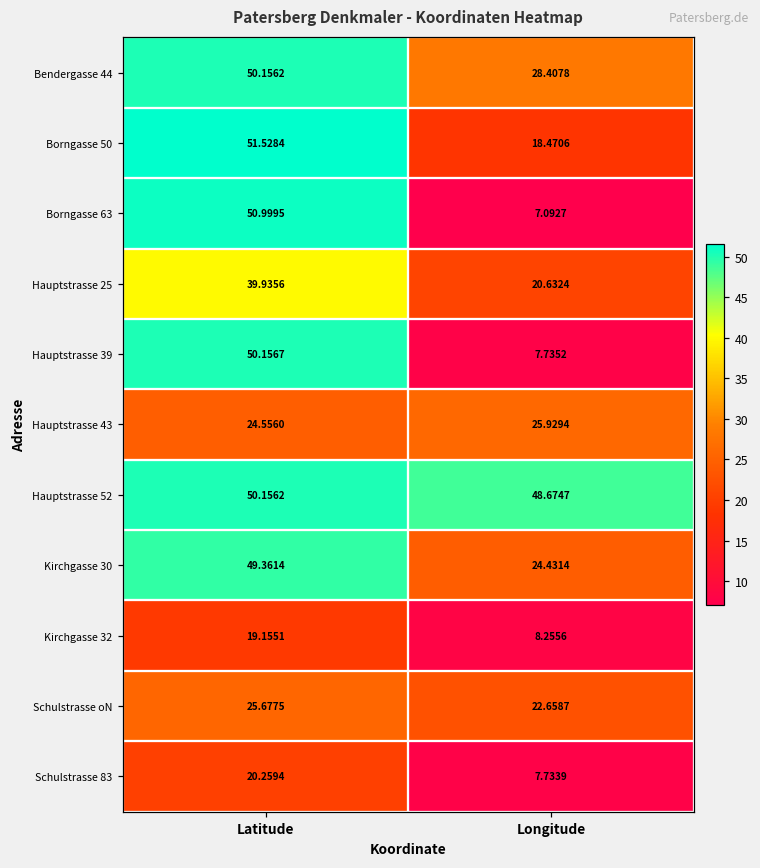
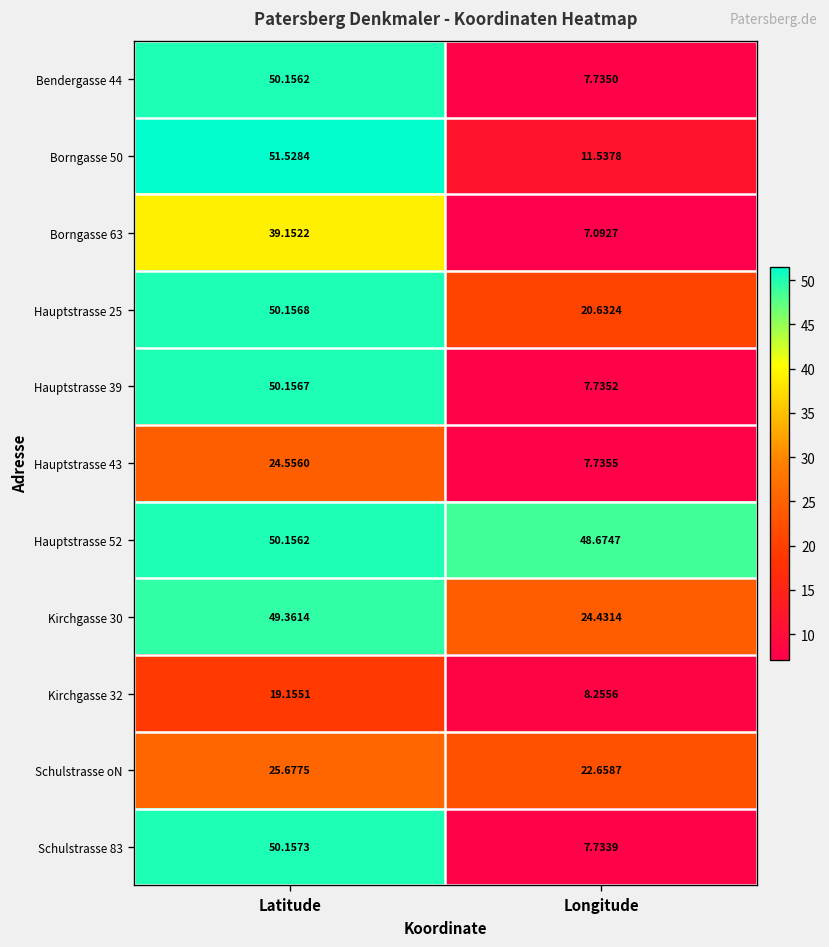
  {
    "Bendergasse 44": {
      "Latitude": 50.1562,
-     "Longitude": 28.4078
+     "Longitude": 7.7350
    },
    "Borngasse 50": {
      "Latitude": 51.5284,
-     "Longitude": 18.4706
+     "Longitude": 11.5378
    },
    "Borngasse 63": {
-     "Latitude": 50.9995,
+     "Latitude": 39.1522,
      "Longitude": 7.0927
    },
    "Hauptstrasse 25": {
-     "Latitude": 39.9356,
+     "Latitude": 50.1568,
      "Longitude": 20.6324
    },
    "Hauptstrasse 39": {
      "Latitude": 50.1567,
      "Longitude": 7.7352
    },
    "Hauptstrasse 43": {
      "Latitude": 24.5560,
-     "Longitude": 25.9294
+     "Longitude": 7.7355
    },
    "Hauptstrasse 52": {
      "Latitude": 50.1562,
      "Longitude": 48.6747
    },
    "Kirchgasse 30": {
      "Latitude": 49.3614,
      "Longitude": 24.4314
    },
    "Kirchgasse 32": {
      "Latitude": 19.1551,
      "Longitude": 8.2556
    },
    "Schulstrasse oN": {
      "Latitude": 25.6775,
      "Longitude": 22.6587
    },
    "Schulstrasse 83": {
-     "Latitude": 20.2594,
+     "Latitude": 50.1573,
      "Longitude": 7.7339
    }
  }
